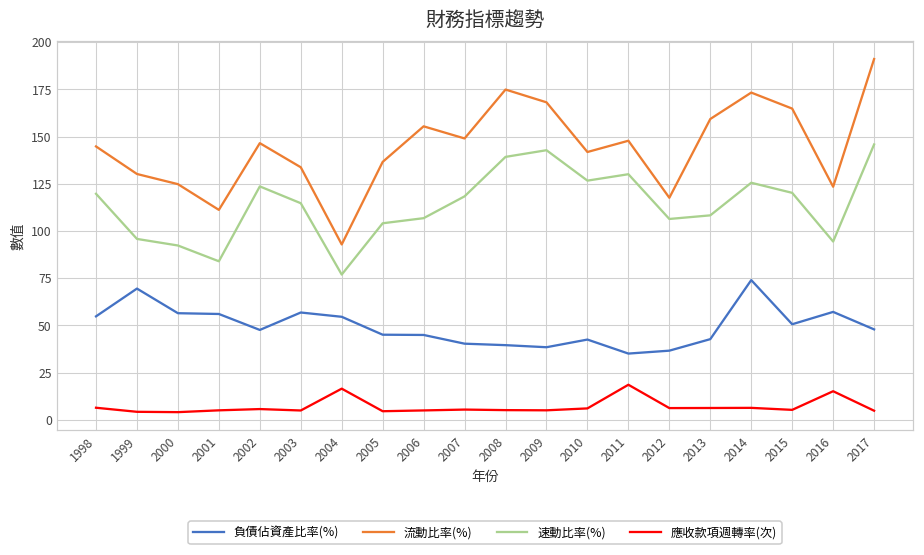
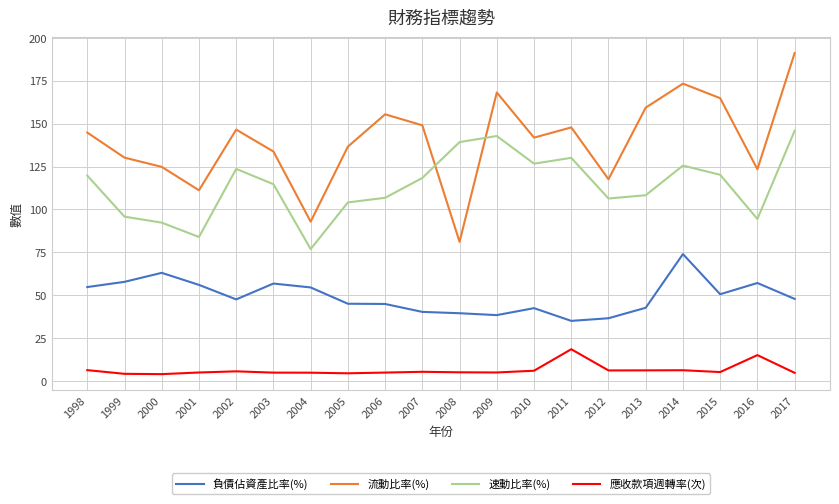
  {
    "負債佔資產比率(%)": {
      "1998": 55,
-     "1999": 69,
-     "2000": 56,
+     "1999": 58,
+     "2000": 63,
      "2001": 56,
      "2002": 48,
      "2003": 57,
      "2004": 55,
      "2005": 45,
      "2006": 45,
      "2007": 40,
      "2008": 40,
      "2009": 38,
      "2010": 42,
      "2011": 35,
      "2012": 37,
      "2013": 43,
      "2014": 74,
      "2015": 51,
      "2016": 57,
      "2017": 48
    },
    "流動比率(%)": {
      "1998": 145,
      "1999": 130,
      "2000": 125,
      "2001": 111,
      "2002": 147,
      "2003": 134,
      "2004": 93,
      "2005": 137,
      "2006": 155,
      "2007": 149,
-     "2008": 175,
+     "2008": 81,
      "2009": 168,
      "2010": 142,
      "2011": 148,
      "2012": 118,
      "2013": 159,
      "2014": 173,
      "2015": 165,
      "2016": 123,
      "2017": 191
    },
    "速動比率(%)": {
      "1998": 120,
      "1999": 96,
      "2000": 92,
      "2001": 84,
      "2002": 124,
      "2003": 115,
      "2004": 77,
      "2005": 104,
      "2006": 107,
      "2007": 118,
      "2008": 139,
      "2009": 143,
      "2010": 127,
      "2011": 130,
      "2012": 106,
      "2013": 108,
      "2014": 126,
      "2015": 120,
      "2016": 94,
      "2017": 146
    },
    "應收款項週轉率(次)": {
      "1998": 6,
      "1999": 4,
      "2000": 4,
      "2001": 5,
      "2002": 6,
      "2003": 5,
-     "2004": 16,
+     "2004": 5,
      "2005": 5,
      "2006": 5,
      "2007": 5,
      "2008": 5,
      "2009": 5,
      "2010": 6,
      "2011": 19,
      "2012": 6,
      "2013": 6,
      "2014": 6,
      "2015": 5,
      "2016": 15,
      "2017": 5
    }
  }
